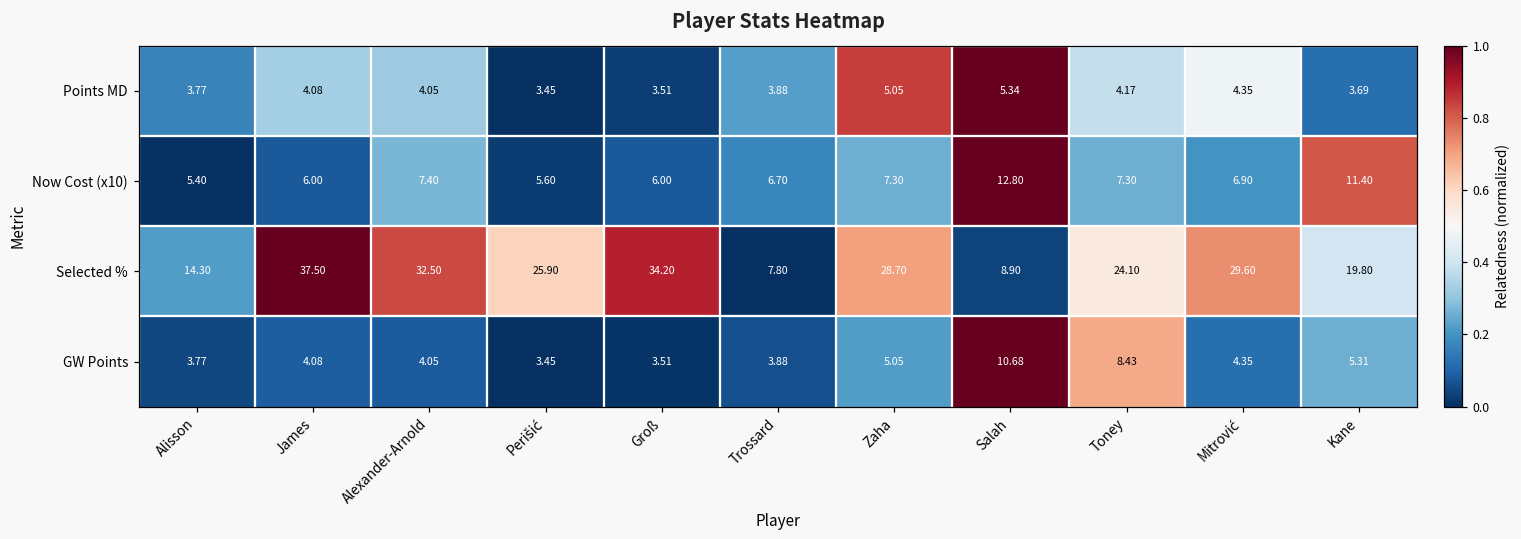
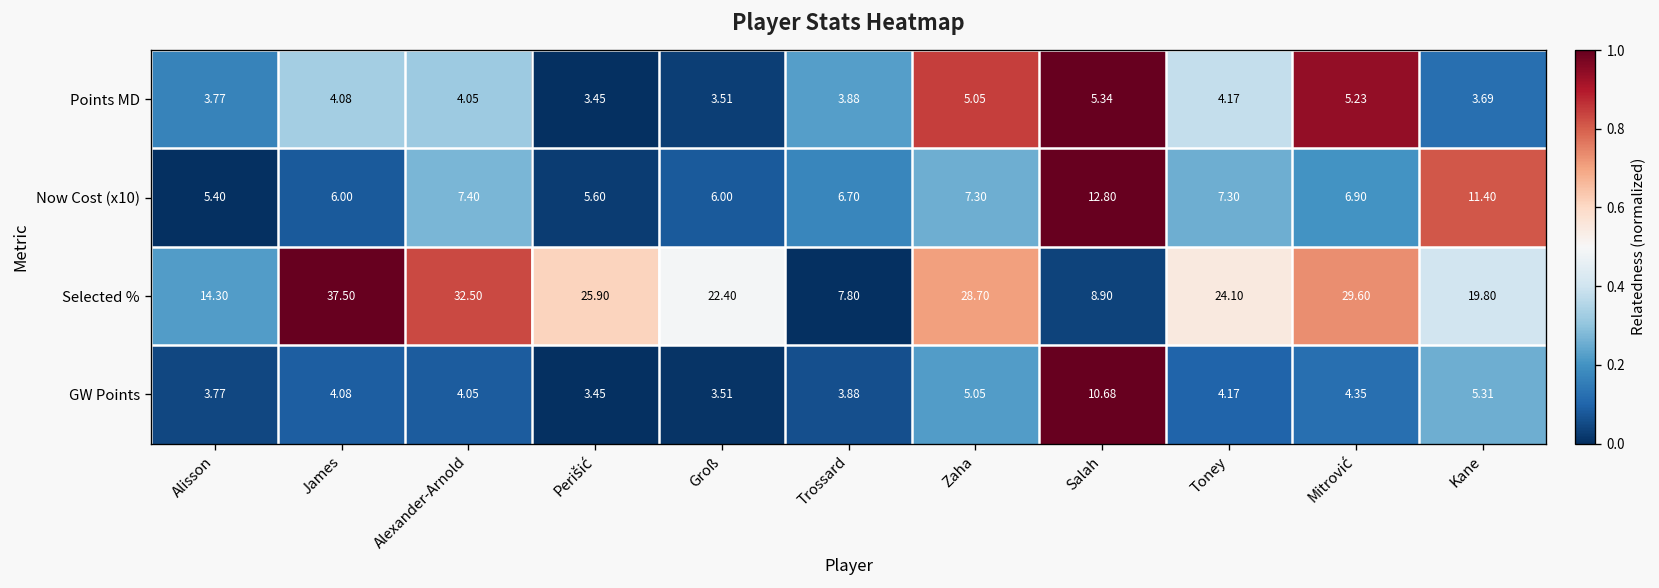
  {
    "Points MD": {
      "Alisson": 3.77,
      "James": 4.08,
      "Alexander-Arnold": 4.05,
      "Perišić": 3.45,
      "Groß": 3.51,
      "Trossard": 3.88,
      "Zaha": 5.05,
      "Salah": 5.34,
      "Toney": 4.17,
-     "Mitrović": 4.35,
+     "Mitrović": 5.23,
      "Kane": 3.69
    },
    "Now Cost (x10)": {
      "Alisson": 5.40,
      "James": 6.00,
      "Alexander-Arnold": 7.40,
      "Perišić": 5.60,
      "Groß": 6.00,
      "Trossard": 6.70,
      "Zaha": 7.30,
      "Salah": 12.80,
      "Toney": 7.30,
      "Mitrović": 6.90,
      "Kane": 11.40
    },
    "Selected %": {
      "Alisson": 14.30,
      "James": 37.50,
      "Alexander-Arnold": 32.50,
      "Perišić": 25.90,
-     "Groß": 34.20,
+     "Groß": 22.40,
      "Trossard": 7.80,
      "Zaha": 28.70,
      "Salah": 8.90,
      "Toney": 24.10,
      "Mitrović": 29.60,
      "Kane": 19.80
    },
    "GW Points": {
      "Alisson": 3.77,
      "James": 4.08,
      "Alexander-Arnold": 4.05,
      "Perišić": 3.45,
      "Groß": 3.51,
      "Trossard": 3.88,
      "Zaha": 5.05,
      "Salah": 10.68,
-     "Toney": 8.43,
+     "Toney": 4.17,
      "Mitrović": 4.35,
      "Kane": 5.31
    }
  }
